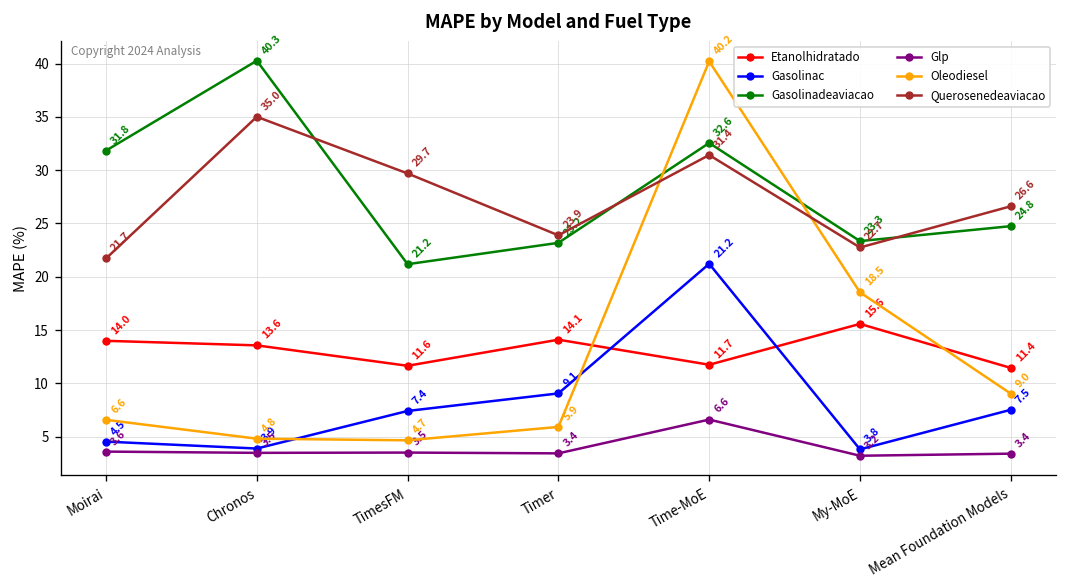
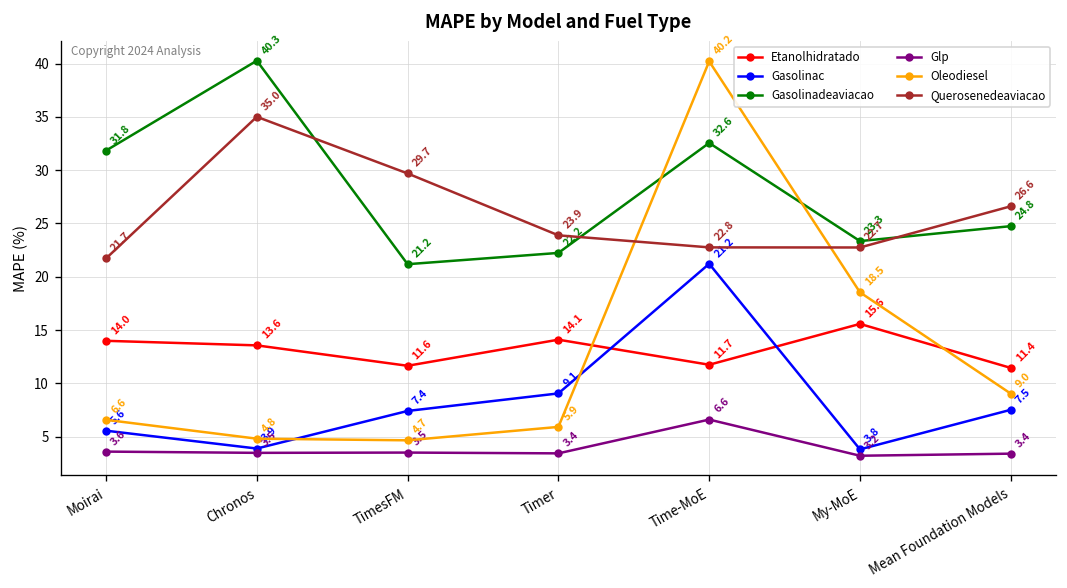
  {
    "Etanolhidratado": {
      "Moirai": 14.0,
      "Chronos": 13.6,
      "TimesFM": 11.6,
      "Timer": 14.1,
      "Time-MoE": 11.7,
      "My-MoE": 15.6,
      "Mean Foundation Models": 11.4
    },
    "Gasolinac": {
-     "Moirai": 4.5,
+     "Moirai": 5.6,
      "TimesFM": 7.4,
      "Timer": 9.1
    },
    "Gasolinadeaviacao": {
      "Moirai": 31.8,
      "Chronos": 40.3,
      "TimesFM": 21.2,
-     "Timer": 23.2,
+     "Timer": 22.2,
      "Time-MoE": 32.6
    },
    "Glp": {
      "Moirai": 3.6,
      "Timer": 3.4,
      "Time-MoE": 6.6,
      "Mean Foundation Models": 3.4
    },
    "Oleodiesel": {
      "Timer": 5.9,
      "My-MoE": 18.5
    },
    "Querosenedeaviacao": {
      "Moirai": 21.7,
      "Chronos": 35.0,
      "TimesFM": 29.7,
-     "Time-MoE": 31.4
+     "Time-MoE": 22.8
    }
  }
